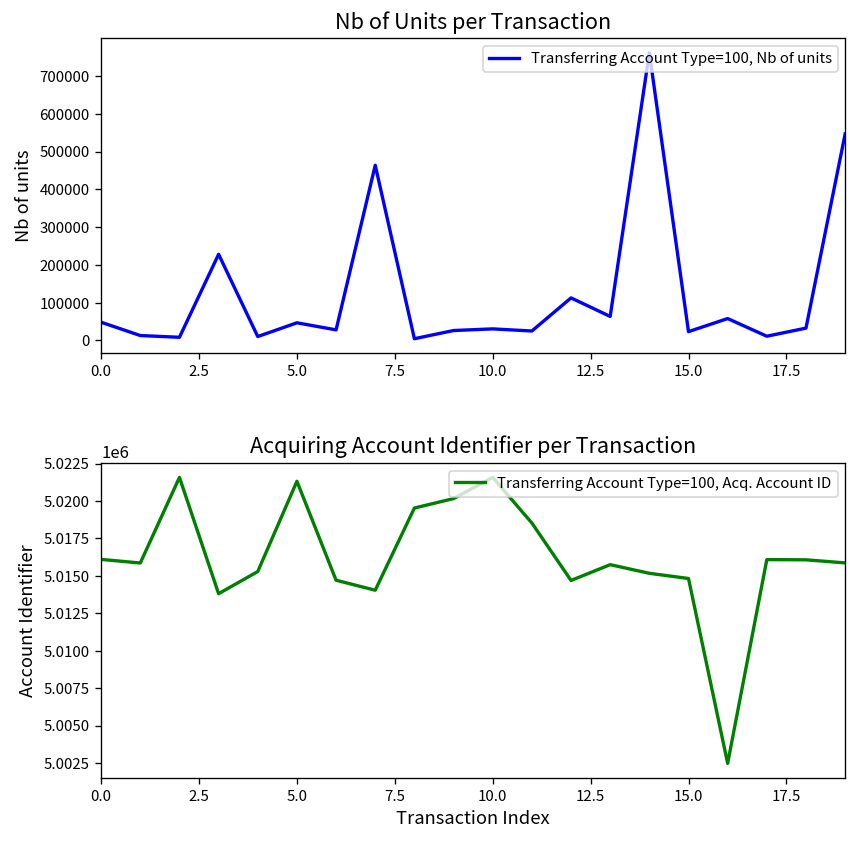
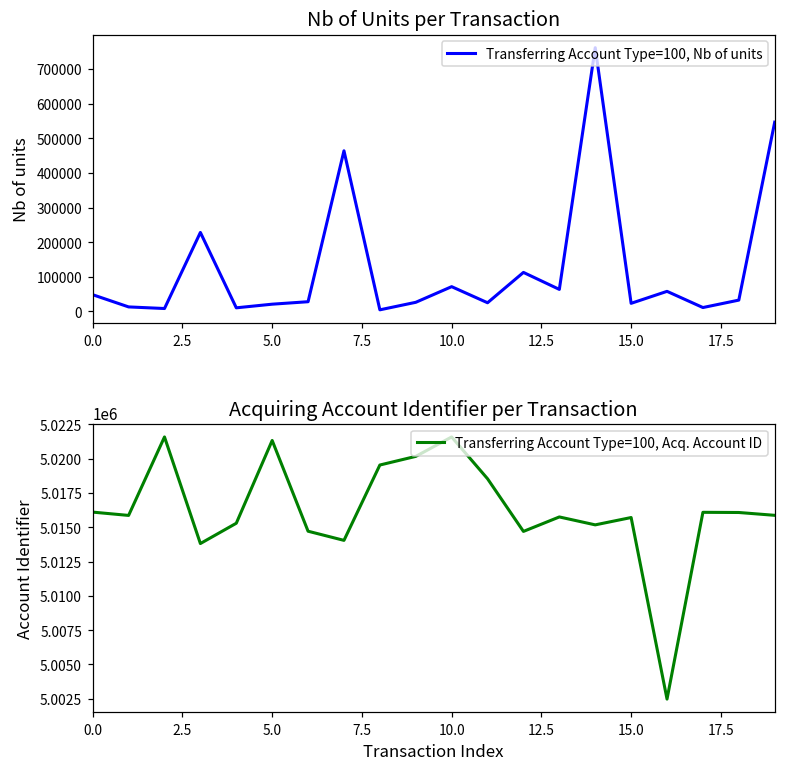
  {
    "Nb of Units per Transaction": {
      "0.0": 50000,
-     "5.0": 50000,
-     "10.0": 30000,
+     "5.0": 20000,
+     "10.0": 70000,
      "15.0": 20000
    },
    "Acquiring Account Identifier per Transaction": {
      "0.0": 5016100,
      "5.0": 5021300,
-     "15.0": 5014800
+     "15.0": 5015700
    }
  }
